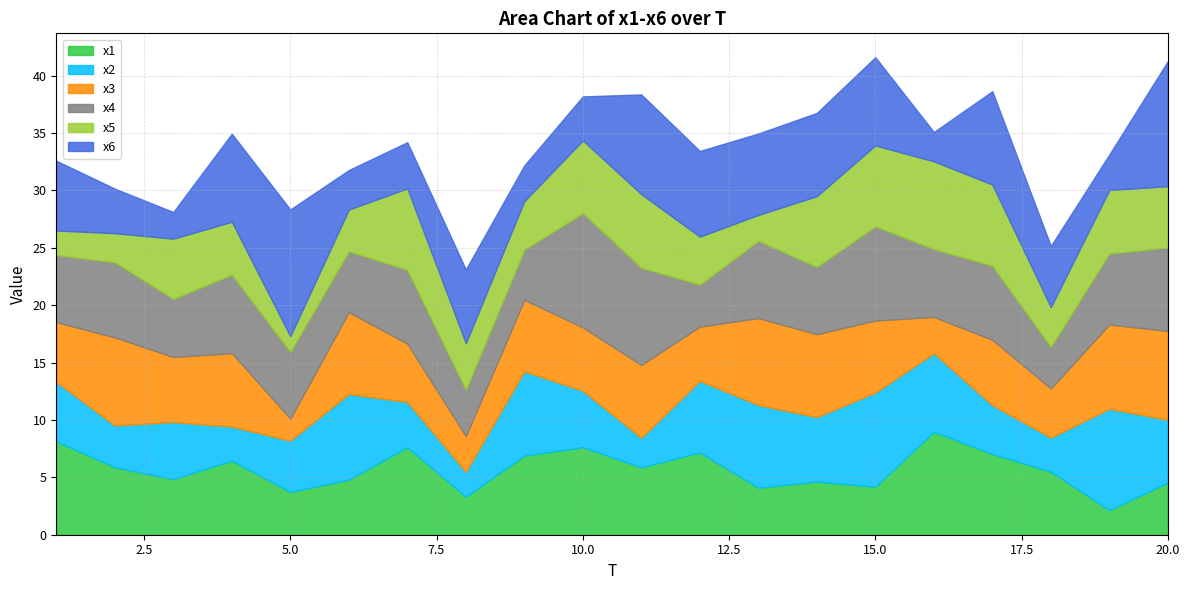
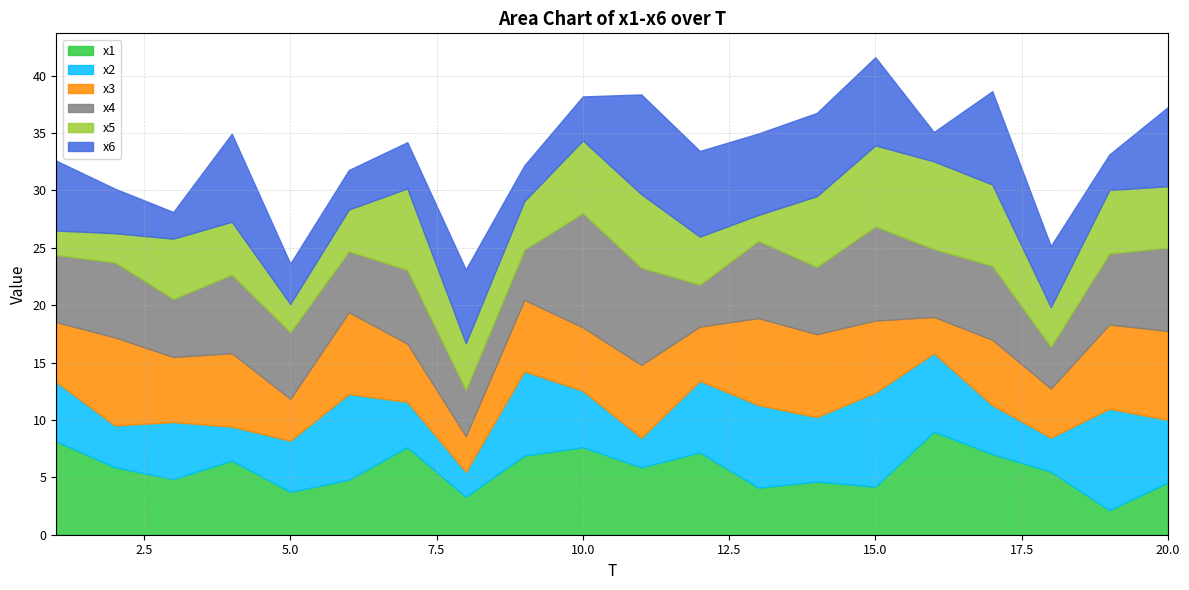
  {
    "x1": {
      "5.0": 3.7,
      "10.0": 7.6,
      "15.0": 4.2,
      "20.0": 4.6
    },
    "x2": {
      "5.0": 4.5,
      "10.0": 4.9,
      "15.0": 8.2,
      "20.0": 5.5
    },
    "x3": {
-     "5.0": 1.9,
+     "5.0": 3.6,
      "10.0": 5.5,
      "15.0": 6.3,
      "20.0": 7.7
    },
    "x4": {
      "5.0": 5.8,
      "10.0": 10.0,
      "15.0": 8.2,
      "20.0": 7.3
    },
    "x5": {
-     "5.0": 1.4,
+     "5.0": 2.5,
      "10.0": 6.3,
      "15.0": 7.1,
      "20.0": 5.3
    },
    "x6": {
-     "5.0": 11.0,
+     "5.0": 3.5,
      "10.0": 3.8,
      "15.0": 7.7,
-     "20.0": 10.9
+     "20.0": 6.9
    }
  }
